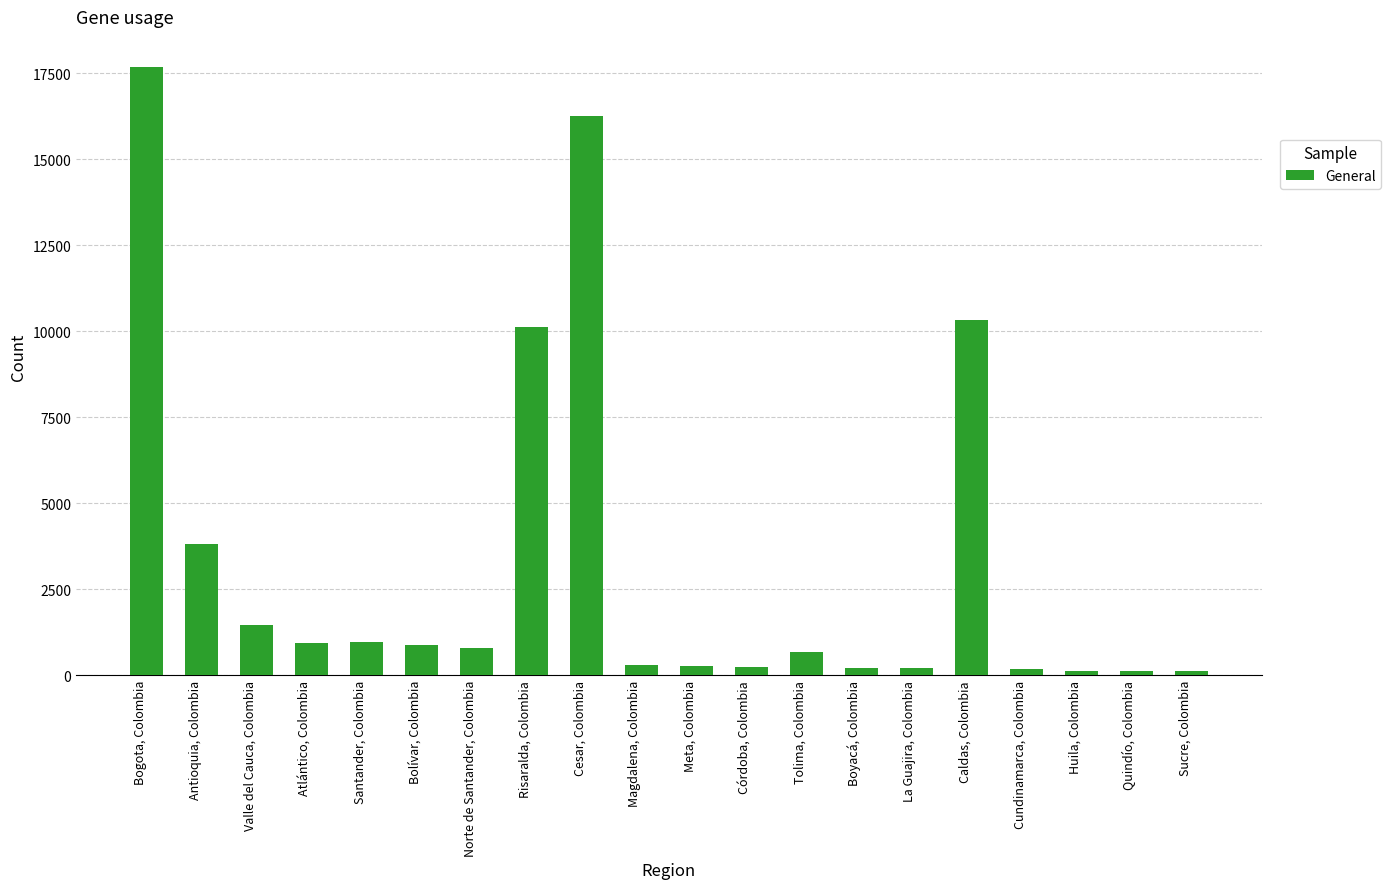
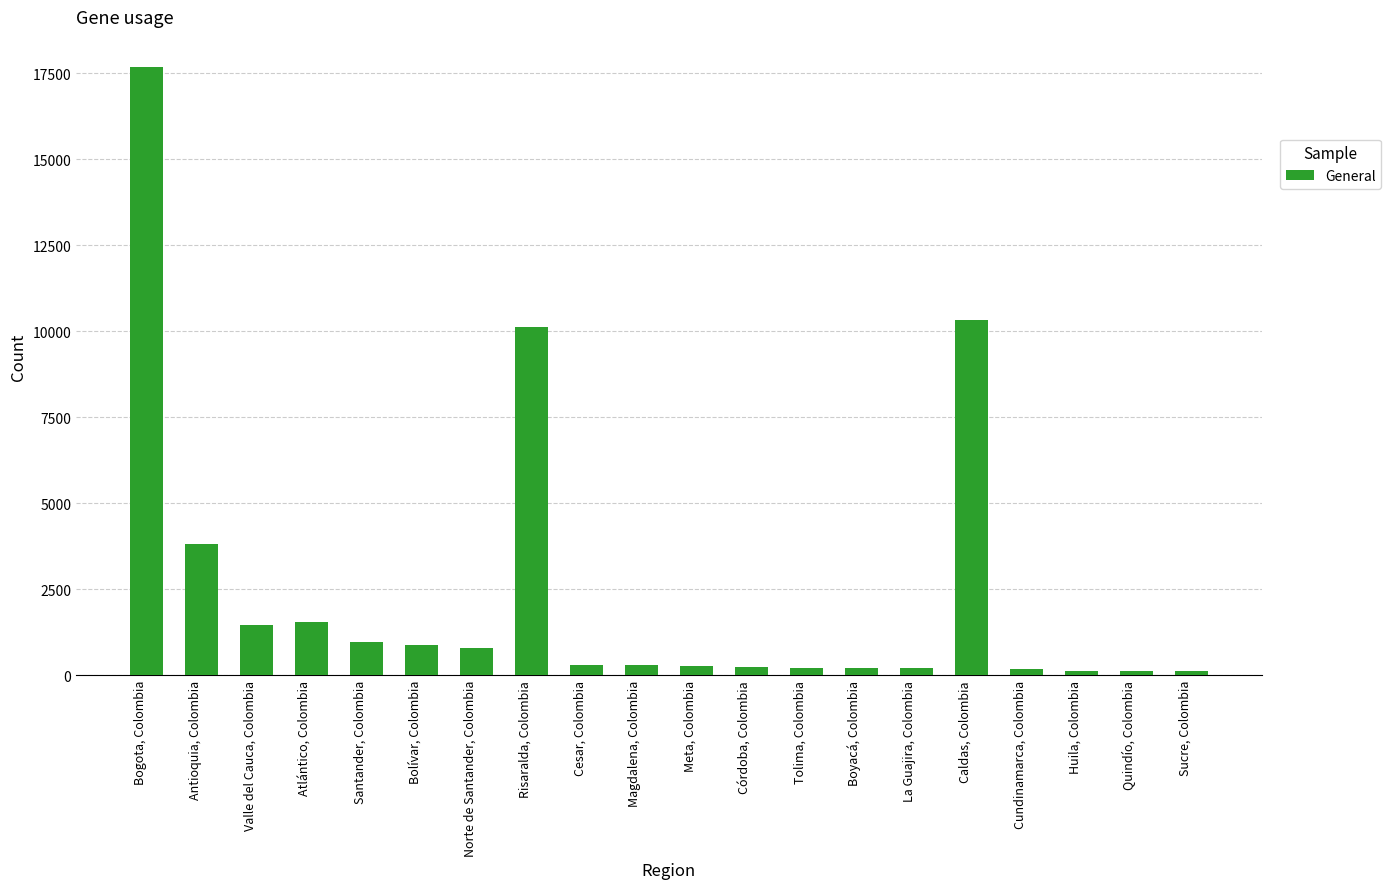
  {
    "Bogota, Colombia": 17700,
    "Antioquia, Colombia": 3800,
    "Valle del Cauca, Colombia": 1500,
-   "Atlántico, Colombia": 900,
+   "Atlántico, Colombia": 1500,
    "Santander, Colombia": 1000,
    "Bolívar, Colombia": 900,
    "Norte de Santander, Colombia": 800,
    "Risaralda, Colombia": 10100,
-   "Cesar, Colombia": 16300,
+   "Cesar, Colombia": 300,
    "Magdalena, Colombia": 300,
    "Meta, Colombia": 300,
    "Córdoba, Colombia": 200,
-   "Tolima, Colombia": 700,
+   "Tolima, Colombia": 200,
    "Boyacá, Colombia": 200,
    "La Guajira, Colombia": 200,
    "Caldas, Colombia": 10300,
    "Cundinamarca, Colombia": 200,
    "Huila, Colombia": 100,
    "Quindío, Colombia": 100,
    "Sucre, Colombia": 100
  }
